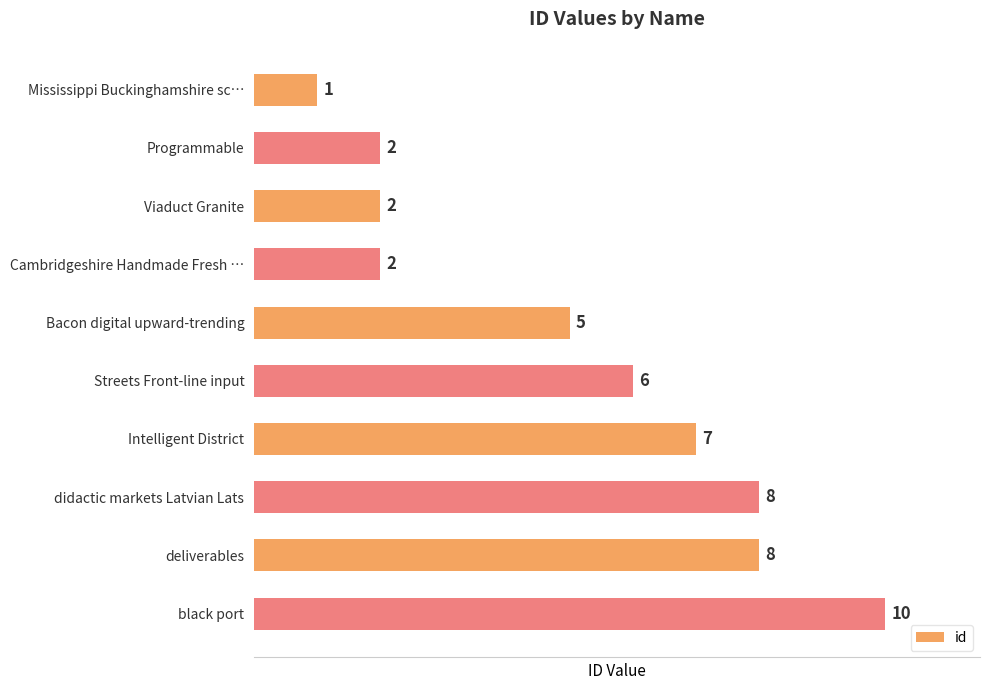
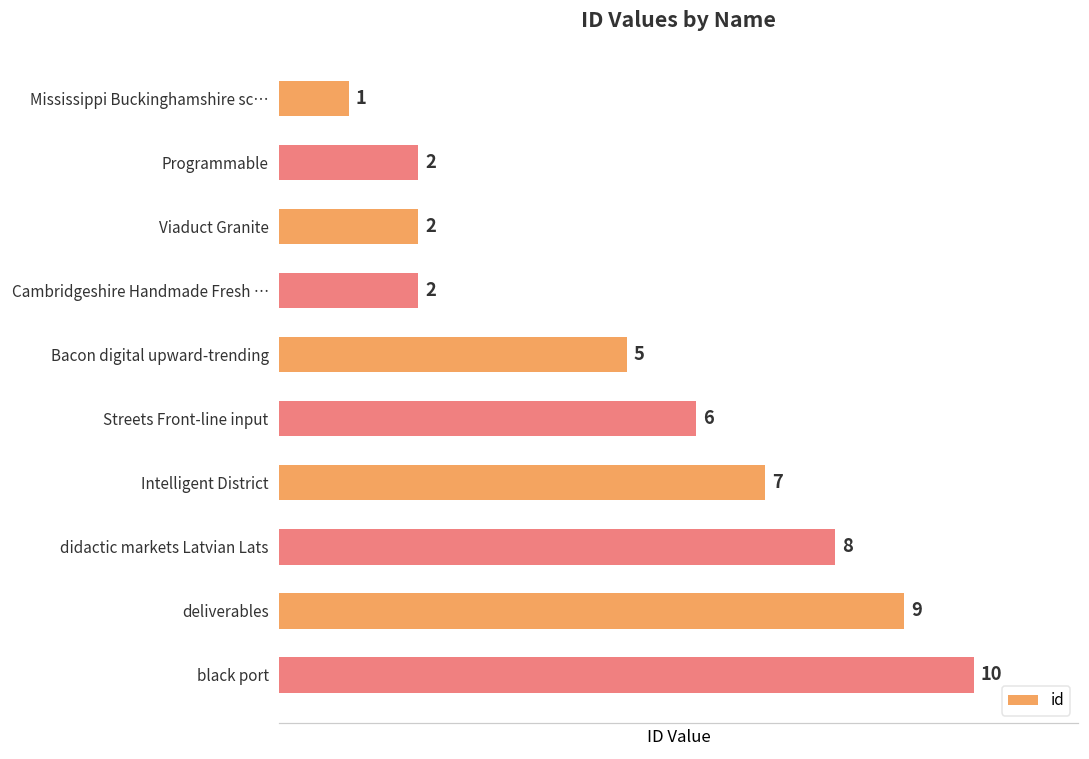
  {
    "Mississippi Buckinghamshire sc…": 1,
    "Programmable": 2,
    "Viaduct Granite": 2,
    "Cambridgeshire Handmade Fresh …": 2,
    "Bacon digital upward-trending": 5,
    "Streets Front-line input": 6,
    "Intelligent District": 7,
    "didactic markets Latvian Lats": 8,
-   "deliverables": 8,
+   "deliverables": 9,
    "black port": 10
  }
